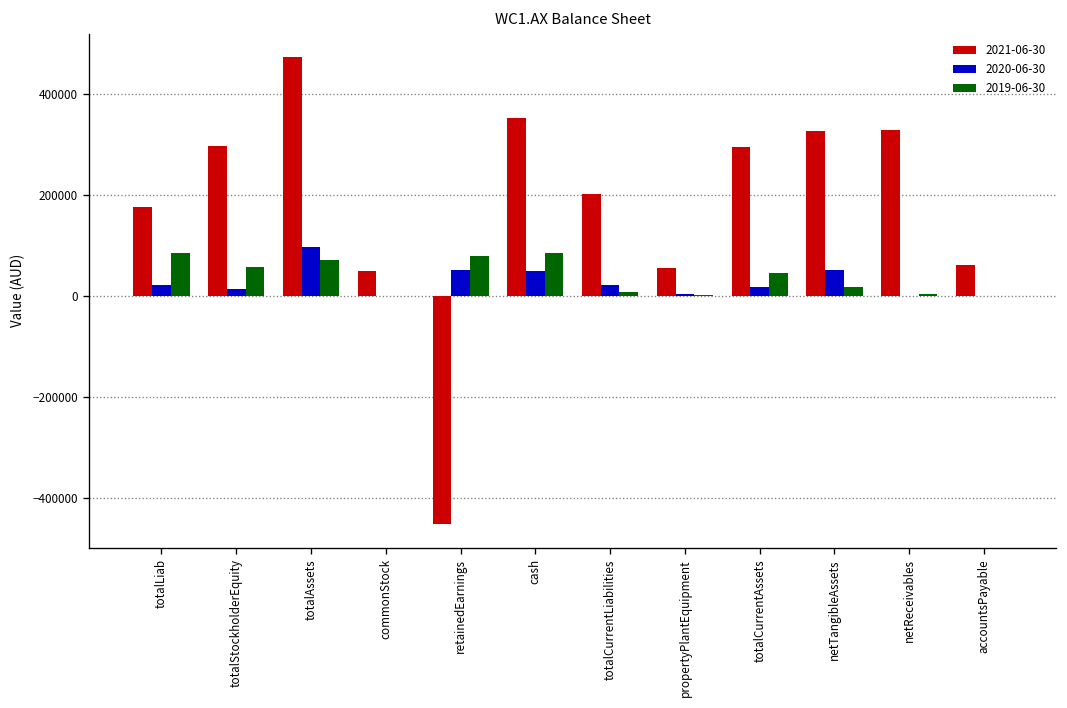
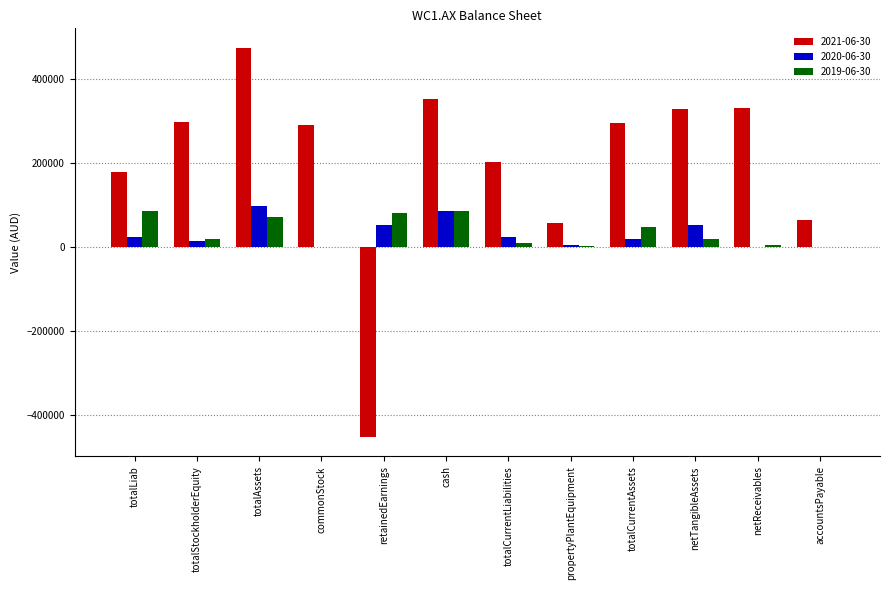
  {
    "2021-06-30": {
      "totalLiab": 180000,
      "totalStockholderEquity": 300000,
      "totalAssets": 470000,
-     "commonStock": 50000,
+     "commonStock": 290000,
      "retainedEarnings": -450000,
      "cash": 350000,
      "totalCurrentLiabilities": 200000,
      "propertyPlantEquipment": 60000,
      "totalCurrentAssets": 300000,
      "netTangibleAssets": 330000,
      "netReceivables": 330000,
      "accountsPayable": 60000
    },
    "2020-06-30": {
      "totalLiab": 20000,
      "totalStockholderEquity": 10000,
      "totalAssets": 100000,
      "retainedEarnings": 50000,
-     "cash": 50000,
+     "cash": 80000,
      "totalCurrentLiabilities": 20000,
      "totalCurrentAssets": 20000,
      "netTangibleAssets": 50000,
      "netReceivables": 0,
      "accountsPayable": 0
    },
    "2019-06-30": {
      "totalLiab": 90000,
-     "totalStockholderEquity": 60000,
+     "totalStockholderEquity": 20000,
      "totalAssets": 70000,
      "retainedEarnings": 80000,
      "cash": 80000,
      "totalCurrentLiabilities": 10000,
      "totalCurrentAssets": 50000,
      "netTangibleAssets": 20000,
      "accountsPayable": 0
    }
  }
